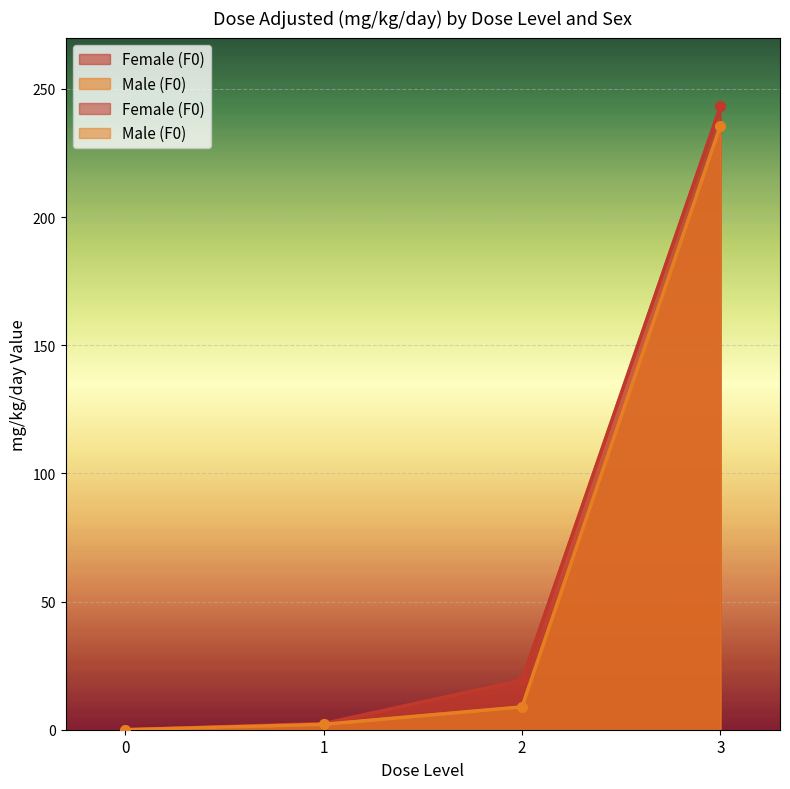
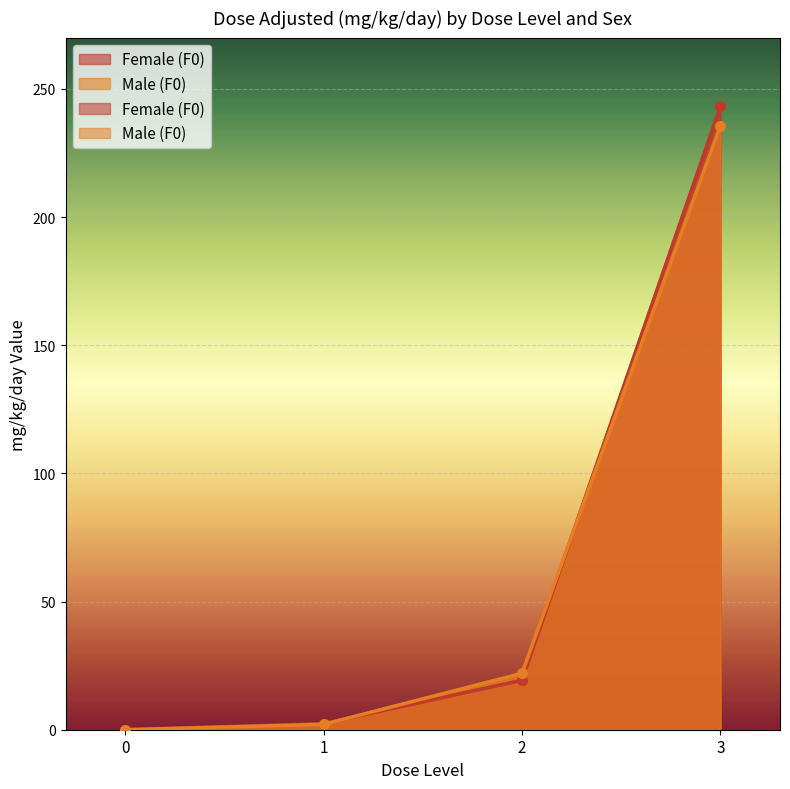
  {
    "Female (F0)": {
      "2": 19,
      "3": 243
    },
    "Male (F0)": {
-     "2": 9,
+     "2": 22,
      "3": 236
    }
  }
